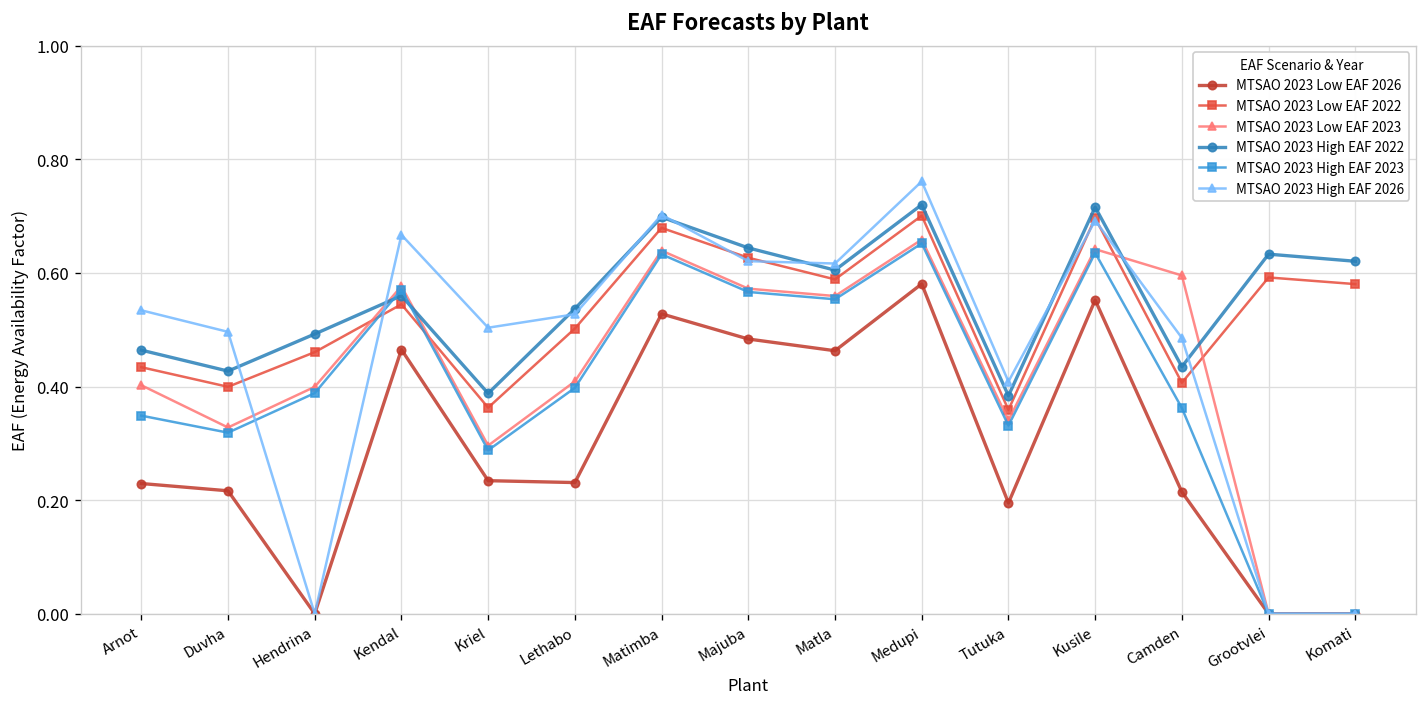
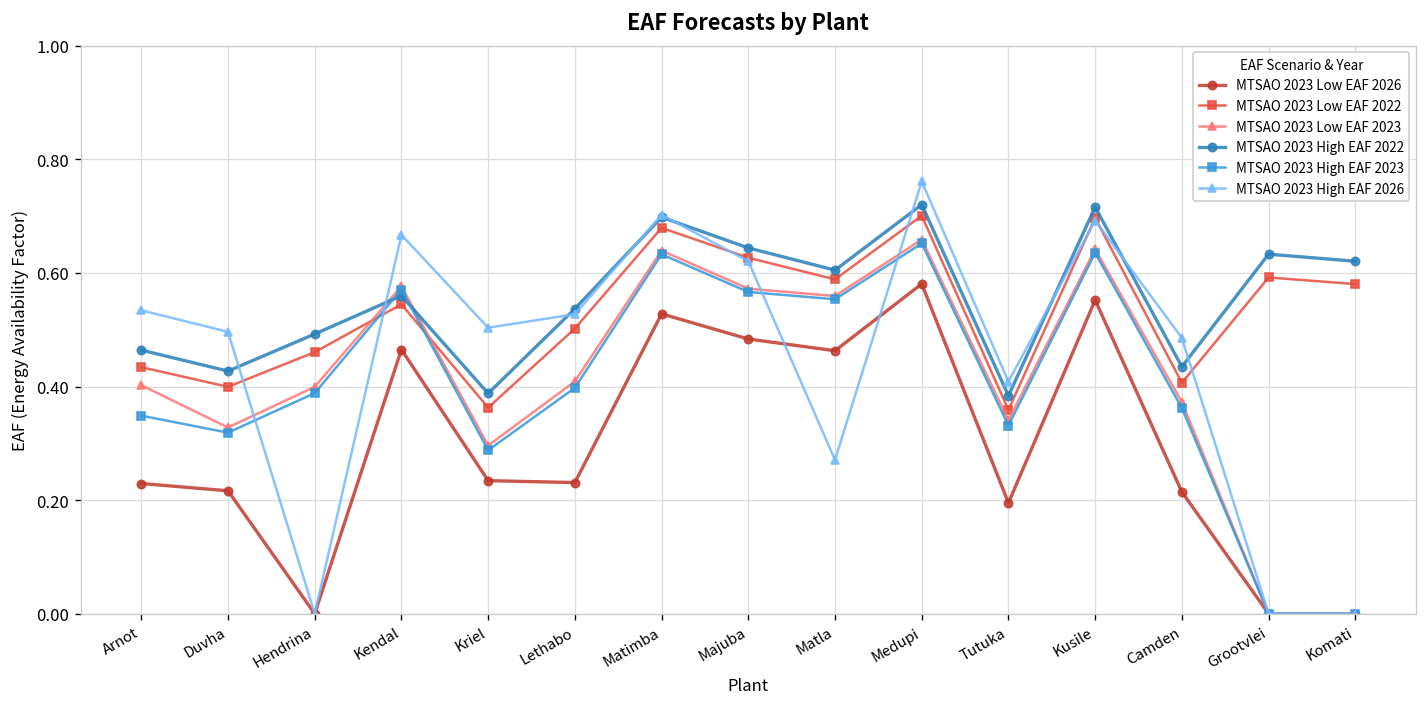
  {
    "MTSAO 2023 Low EAF 2023": {
      "Arnot": 0.40,
      "Duvha": 0.33,
      "Hendrina": 0.40,
      "Kendal": 0.58,
      "Kriel": 0.30,
      "Lethabo": 0.41,
      "Matimba": 0.64,
      "Majuba": 0.57,
      "Matla": 0.56,
      "Medupi": 0.66,
      "Tutuka": 0.34,
      "Kusile": 0.64,
-     "Camden": 0.60
+     "Camden": 0.37
    },
    "MTSAO 2023 High EAF 2026": {
      "Arnot": 0.53,
      "Duvha": 0.50,
      "Kendal": 0.67,
      "Kriel": 0.50,
      "Lethabo": 0.53,
      "Majuba": 0.62,
-     "Matla": 0.62,
+     "Matla": 0.27,
      "Medupi": 0.76,
      "Tutuka": 0.41,
      "Camden": 0.49
    }
  }
